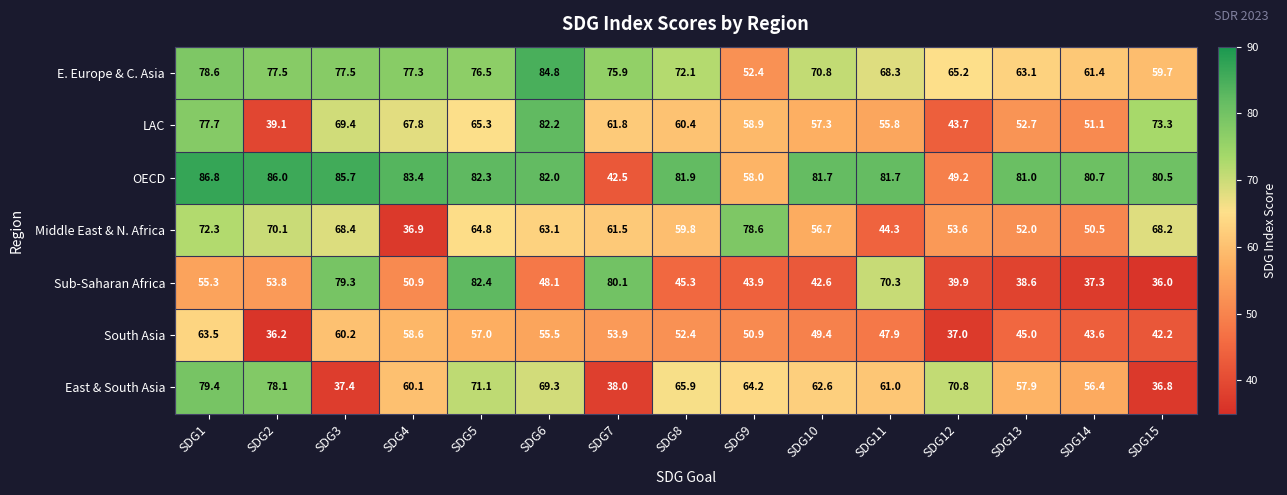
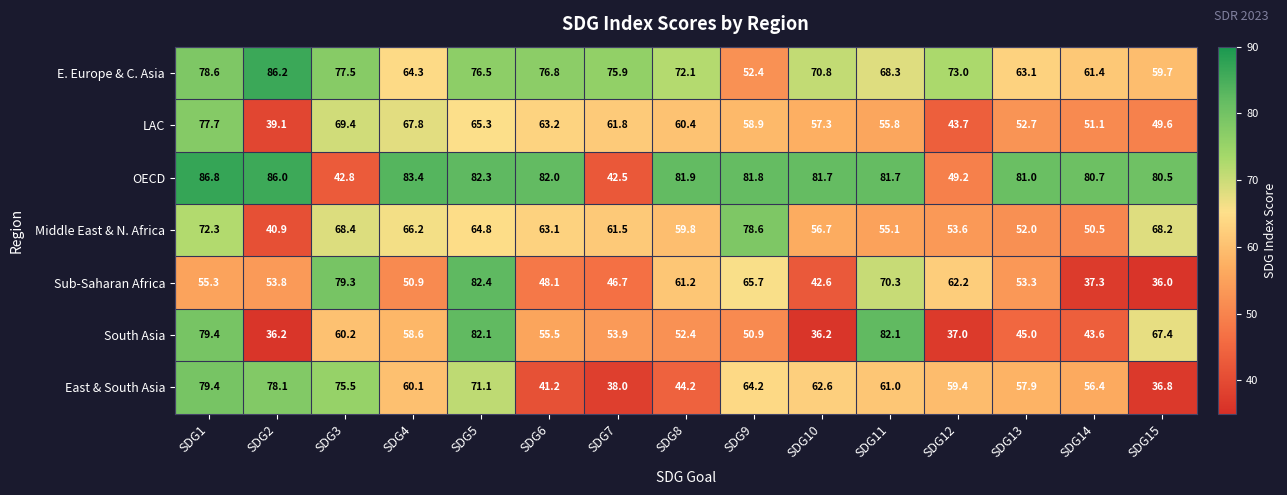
  {
    "E. Europe & C. Asia": {
      "SDG1": 78.6,
-     "SDG2": 77.5,
+     "SDG2": 86.2,
      "SDG3": 77.5,
-     "SDG4": 77.3,
+     "SDG4": 64.3,
      "SDG5": 76.5,
-     "SDG6": 84.8,
+     "SDG6": 76.8,
      "SDG7": 75.9,
      "SDG8": 72.1,
      "SDG9": 52.4,
      "SDG10": 70.8,
      "SDG11": 68.3,
-     "SDG12": 65.2,
+     "SDG12": 73.0,
      "SDG13": 63.1,
      "SDG14": 61.4,
      "SDG15": 59.7
    },
    "LAC": {
      "SDG1": 77.7,
      "SDG2": 39.1,
      "SDG3": 69.4,
      "SDG4": 67.8,
      "SDG5": 65.3,
-     "SDG6": 82.2,
+     "SDG6": 63.2,
      "SDG7": 61.8,
      "SDG8": 60.4,
      "SDG9": 58.9,
      "SDG10": 57.3,
      "SDG11": 55.8,
      "SDG12": 43.7,
      "SDG13": 52.7,
      "SDG14": 51.1,
-     "SDG15": 73.3
+     "SDG15": 49.6
    },
    "OECD": {
      "SDG1": 86.8,
      "SDG2": 86.0,
-     "SDG3": 85.7,
+     "SDG3": 42.8,
      "SDG4": 83.4,
      "SDG5": 82.3,
      "SDG6": 82.0,
      "SDG7": 42.5,
      "SDG8": 81.9,
-     "SDG9": 58.0,
+     "SDG9": 81.8,
      "SDG10": 81.7,
      "SDG11": 81.7,
      "SDG12": 49.2,
      "SDG13": 81.0,
      "SDG14": 80.7,
      "SDG15": 80.5
    },
    "Middle East & N. Africa": {
      "SDG1": 72.3,
-     "SDG2": 70.1,
+     "SDG2": 40.9,
      "SDG3": 68.4,
-     "SDG4": 36.9,
+     "SDG4": 66.2,
      "SDG5": 64.8,
      "SDG6": 63.1,
      "SDG7": 61.5,
      "SDG8": 59.8,
      "SDG9": 78.6,
      "SDG10": 56.7,
-     "SDG11": 44.3,
+     "SDG11": 55.1,
      "SDG12": 53.6,
      "SDG13": 52.0,
      "SDG14": 50.5,
      "SDG15": 68.2
    },
    "Sub-Saharan Africa": {
      "SDG1": 55.3,
      "SDG2": 53.8,
      "SDG3": 79.3,
      "SDG4": 50.9,
      "SDG5": 82.4,
      "SDG6": 48.1,
-     "SDG7": 80.1,
-     "SDG8": 45.3,
-     "SDG9": 43.9,
+     "SDG7": 46.7,
+     "SDG8": 61.2,
+     "SDG9": 65.7,
      "SDG10": 42.6,
      "SDG11": 70.3,
-     "SDG12": 39.9,
-     "SDG13": 38.6,
+     "SDG12": 62.2,
+     "SDG13": 53.3,
      "SDG14": 37.3,
      "SDG15": 36.0
    },
    "South Asia": {
-     "SDG1": 63.5,
+     "SDG1": 79.4,
      "SDG2": 36.2,
      "SDG3": 60.2,
      "SDG4": 58.6,
-     "SDG5": 57.0,
+     "SDG5": 82.1,
      "SDG6": 55.5,
      "SDG7": 53.9,
      "SDG8": 52.4,
      "SDG9": 50.9,
-     "SDG10": 49.4,
-     "SDG11": 47.9,
+     "SDG10": 36.2,
+     "SDG11": 82.1,
      "SDG12": 37.0,
      "SDG13": 45.0,
      "SDG14": 43.6,
-     "SDG15": 42.2
+     "SDG15": 67.4
    },
    "East & South Asia": {
      "SDG1": 79.4,
      "SDG2": 78.1,
-     "SDG3": 37.4,
+     "SDG3": 75.5,
      "SDG4": 60.1,
      "SDG5": 71.1,
-     "SDG6": 69.3,
+     "SDG6": 41.2,
      "SDG7": 38.0,
-     "SDG8": 65.9,
+     "SDG8": 44.2,
      "SDG9": 64.2,
      "SDG10": 62.6,
      "SDG11": 61.0,
-     "SDG12": 70.8,
+     "SDG12": 59.4,
      "SDG13": 57.9,
      "SDG14": 56.4,
      "SDG15": 36.8
    }
  }
